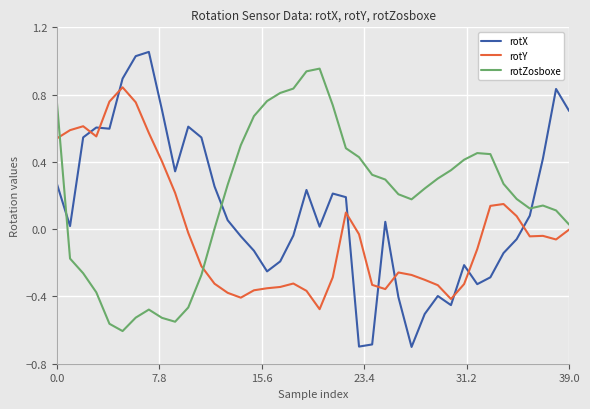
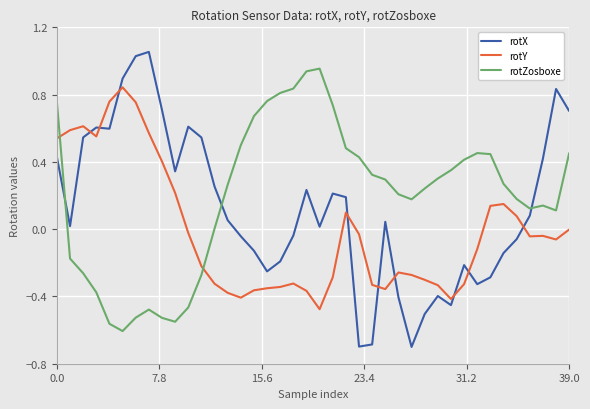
  {
    "rotX": {
-     "0.0": 0.27,
+     "0.0": 0.43,
      "39.0": 0.70
    },
    "rotY": {
      "0.0": 0.54,
      "39.0": 0.00
    },
    "rotZosboxe": {
      "0.0": 0.76,
-     "39.0": 0.03
+     "39.0": 0.45
    }
  }
